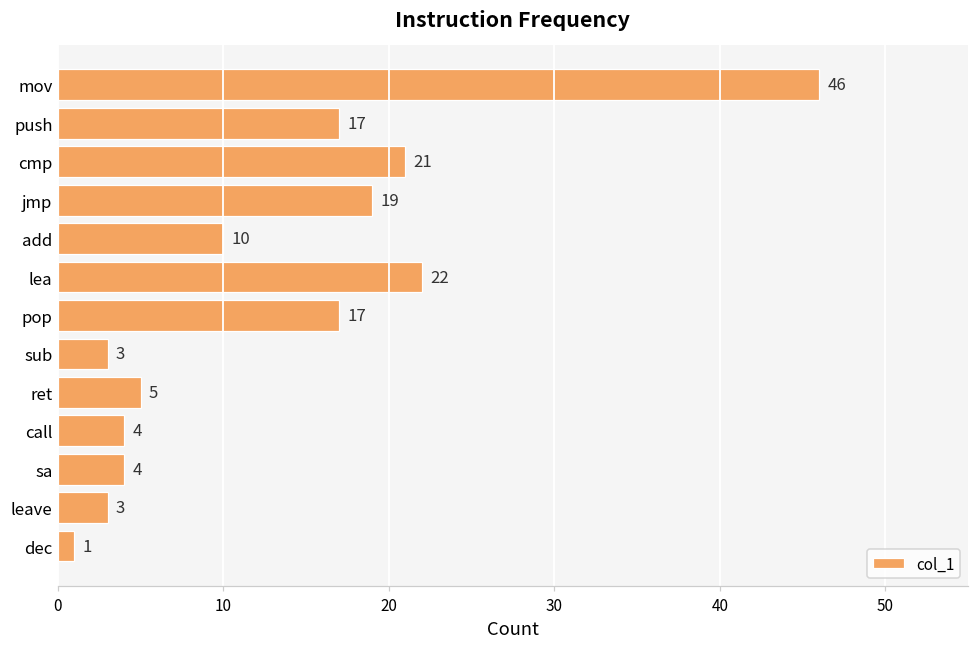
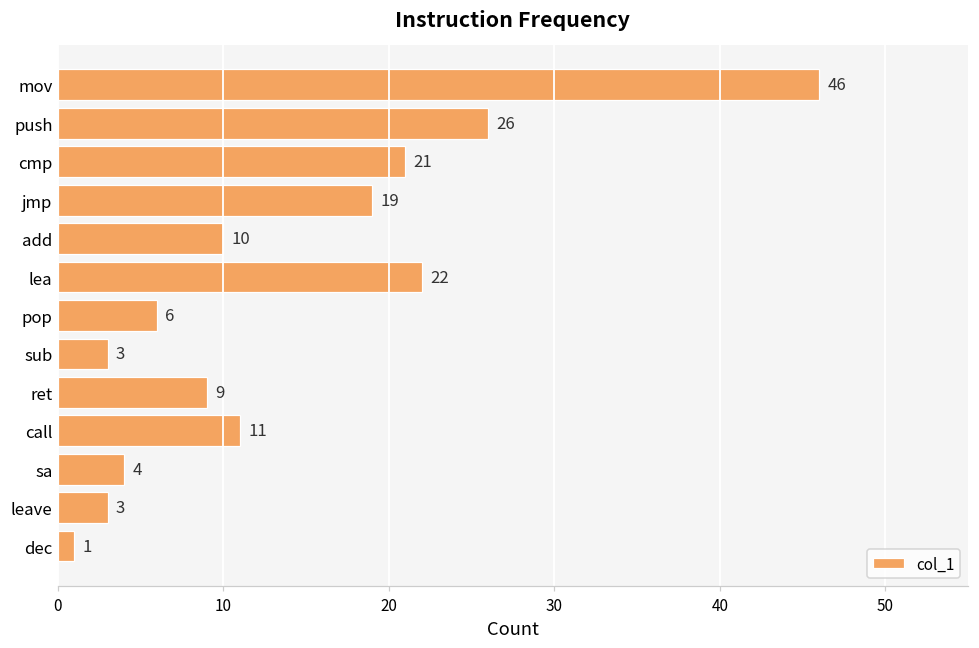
  {
    "mov": 46,
-   "push": 17,
+   "push": 26,
    "cmp": 21,
    "jmp": 19,
    "add": 10,
    "lea": 22,
-   "pop": 17,
+   "pop": 6,
    "sub": 3,
-   "ret": 5,
-   "call": 4,
+   "ret": 9,
+   "call": 11,
    "sa": 4,
    "leave": 3,
    "dec": 1
  }
